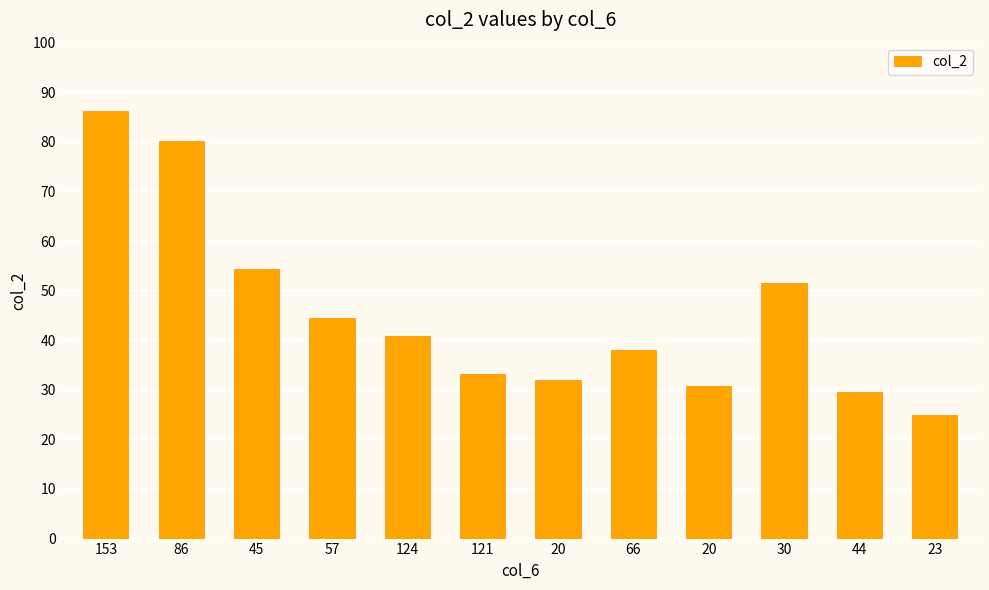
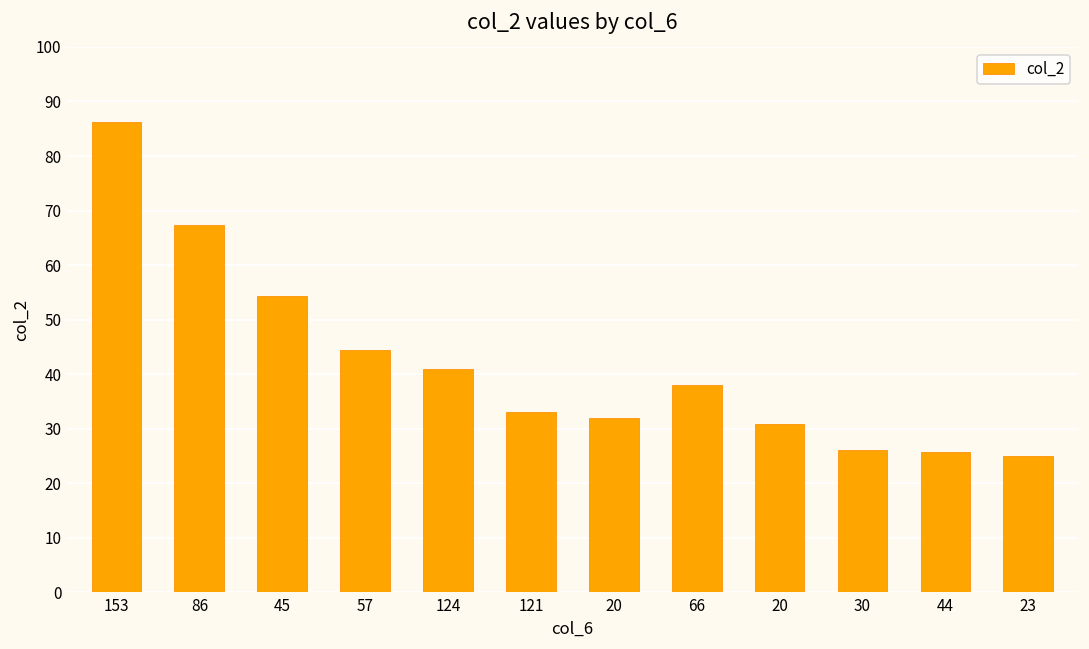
  {
    "153": 86,
-   "86": 80,
+   "86": 67,
    "45": 54,
    "57": 45,
    "124": 41,
    "121": 33,
    "66": 38,
-   "30": 52,
-   "44": 30,
+   "30": 26,
+   "44": 26,
    "23": 25
  }
